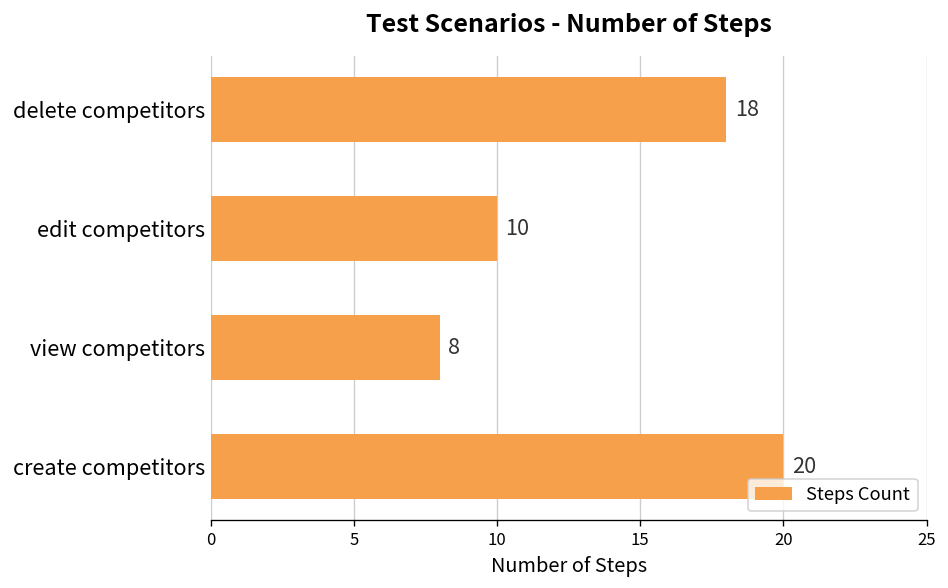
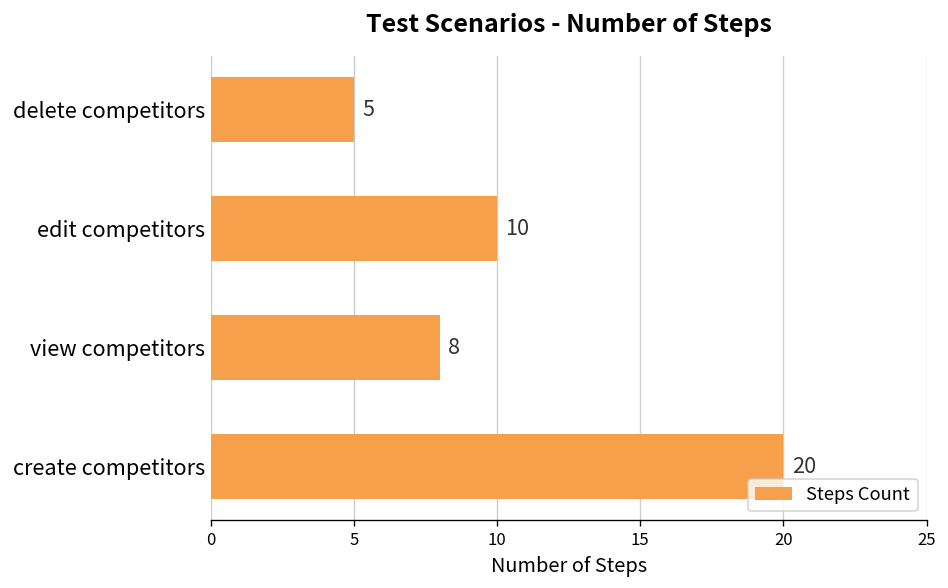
  {
-   "delete competitors": 18,
+   "delete competitors": 5,
    "edit competitors": 10,
    "view competitors": 8
  }
